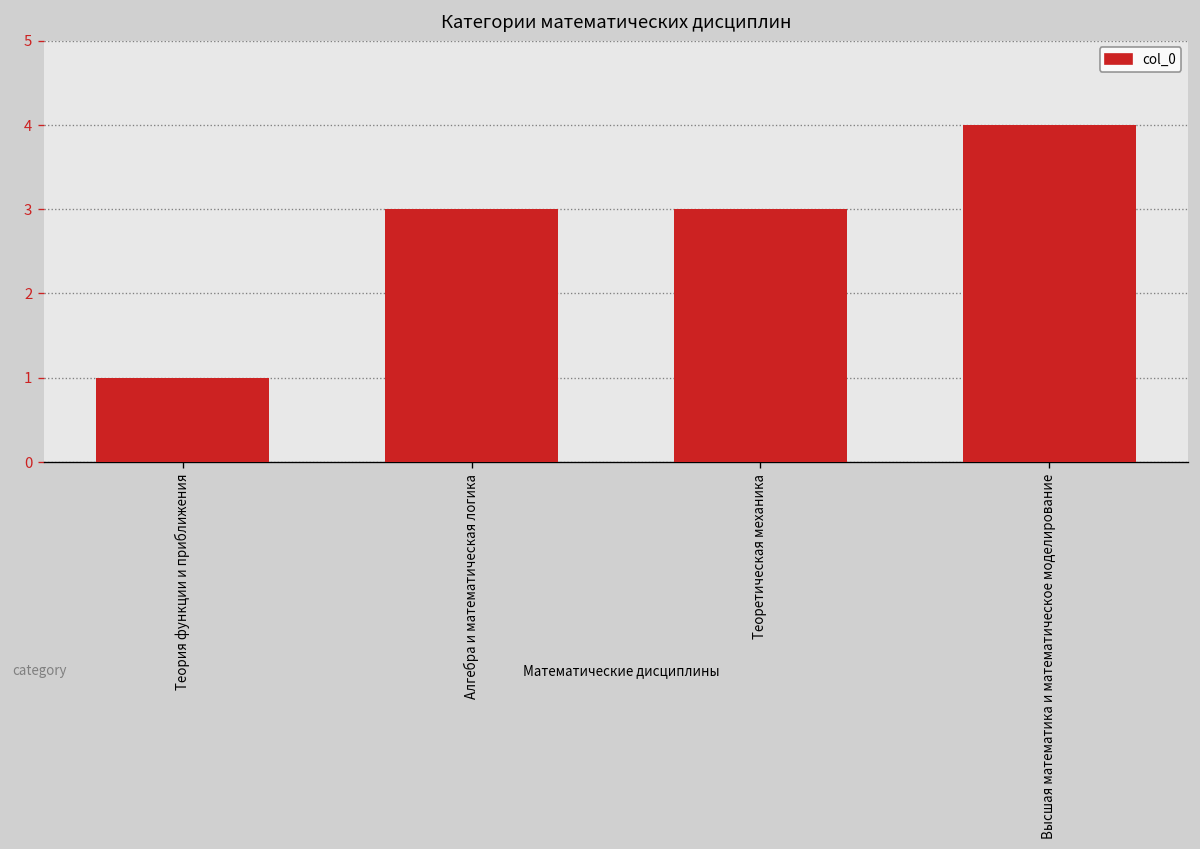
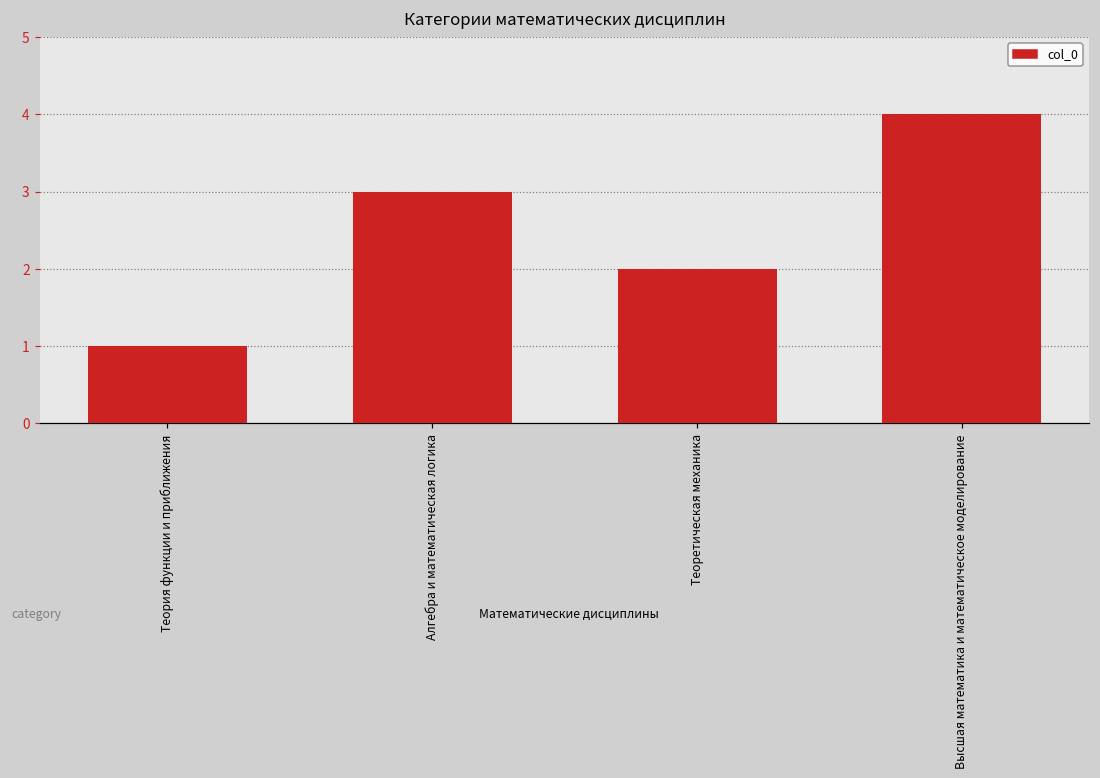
  {
    "Теория функции и приближения": 1,
    "Алгебра и математическая логика": 3,
-   "Теоретическая механика": 3,
+   "Теоретическая механика": 2,
    "Высшая математика и математическое моделирование": 4
  }
